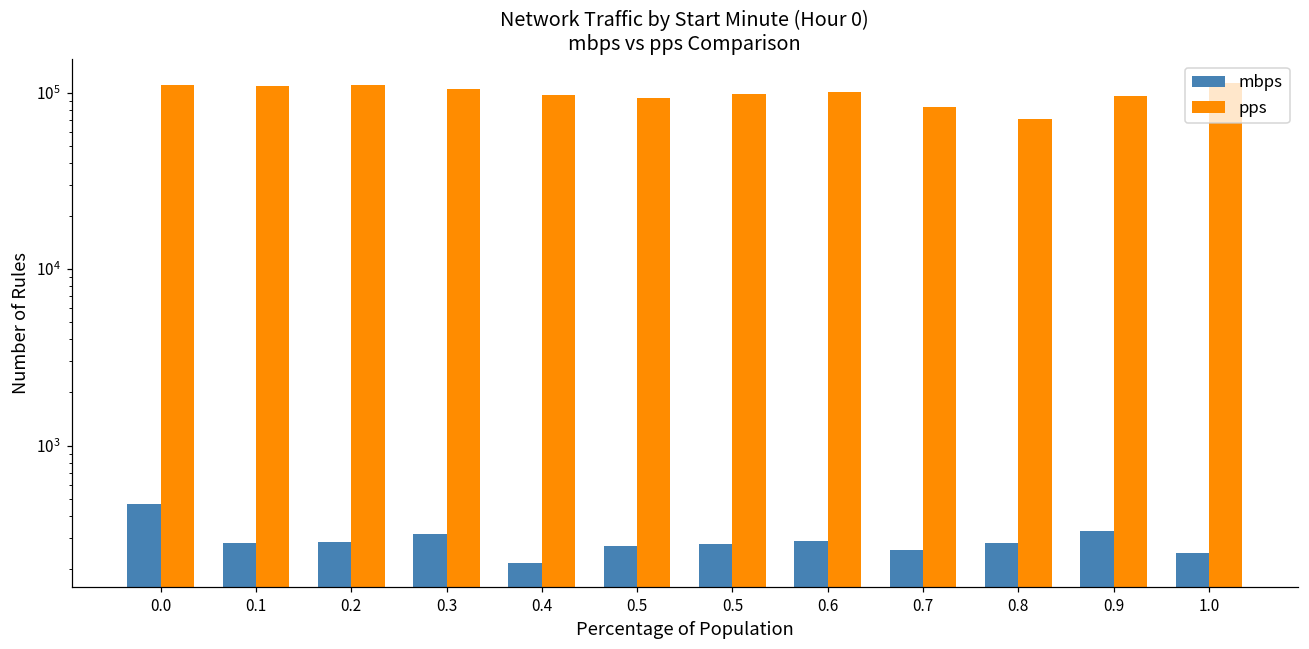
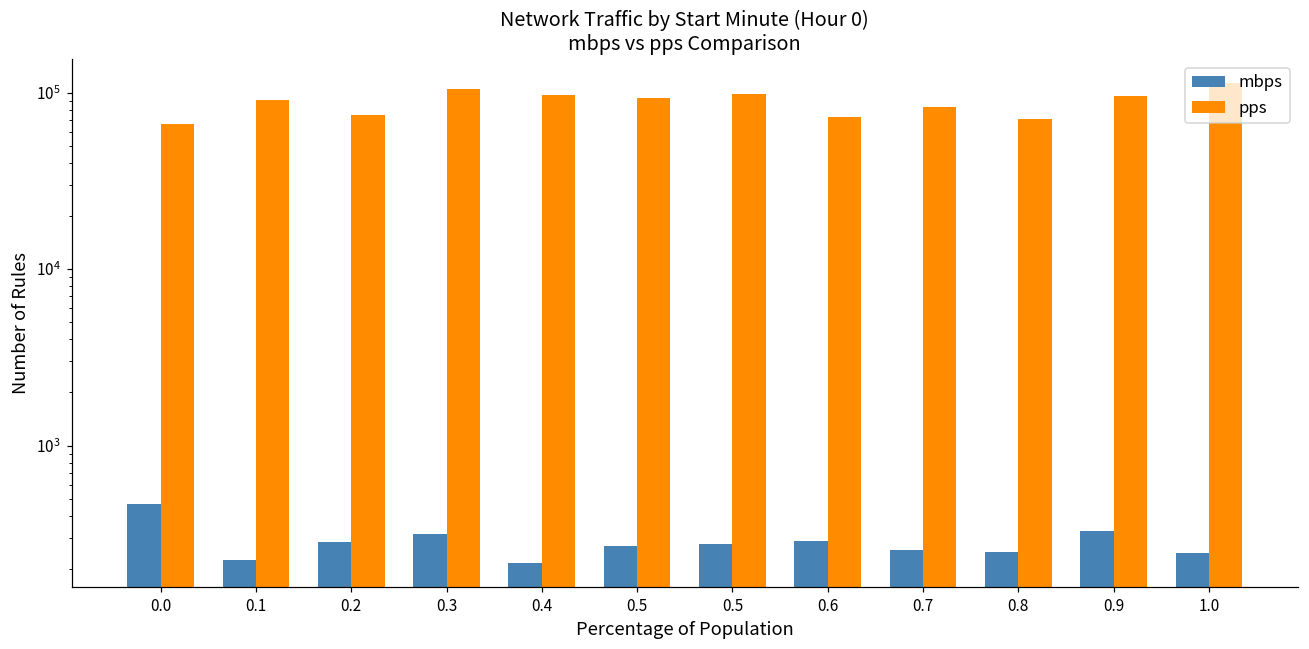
  {
    "mbps": {
      "0.0": 470,
-     "0.1": 280,
+     "0.1": 220,
      "0.2": 290,
      "0.3": 320,
      "0.4": 220,
      "0.6": 290,
      "0.7": 260,
-     "0.8": 280,
+     "0.8": 250,
      "0.9": 330,
      "1.0": 250
    },
    "pps": {
-     "0.0": 110000,
-     "0.1": 110000,
-     "0.2": 110000,
+     "0.0": 66000,
+     "0.1": 90000,
+     "0.2": 80000,
      "0.3": 100000,
      "0.4": 100000,
-     "0.6": 100000,
+     "0.6": 70000,
      "0.7": 80000,
      "0.8": 70000,
      "0.9": 100000
    }
  }
